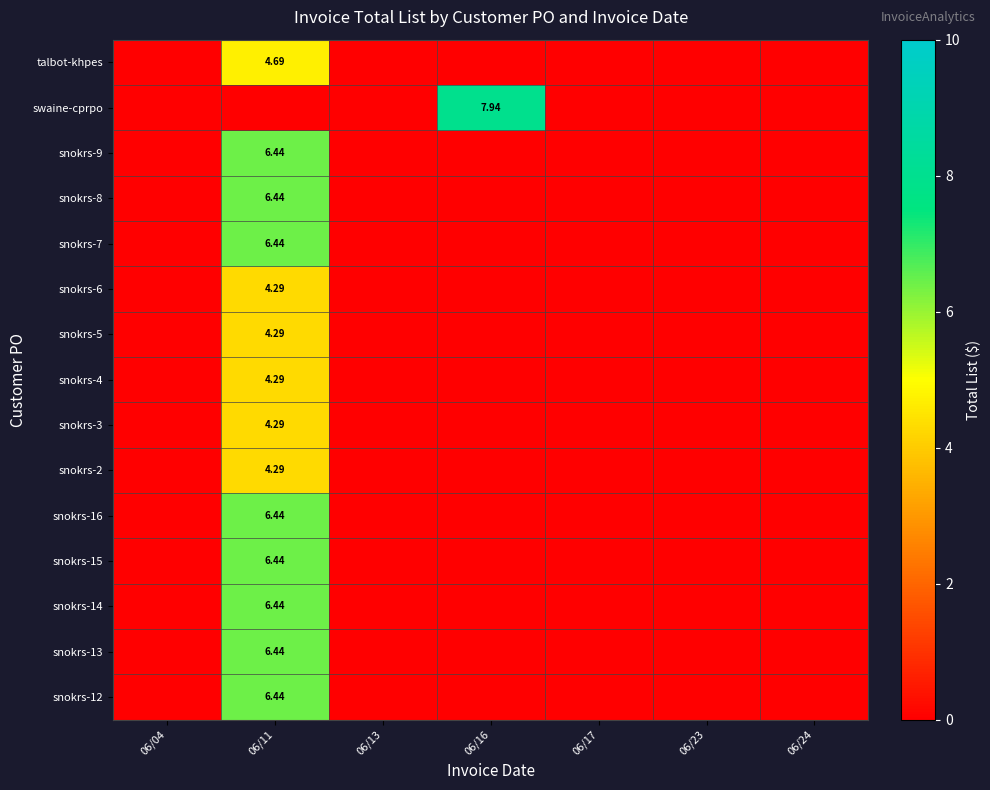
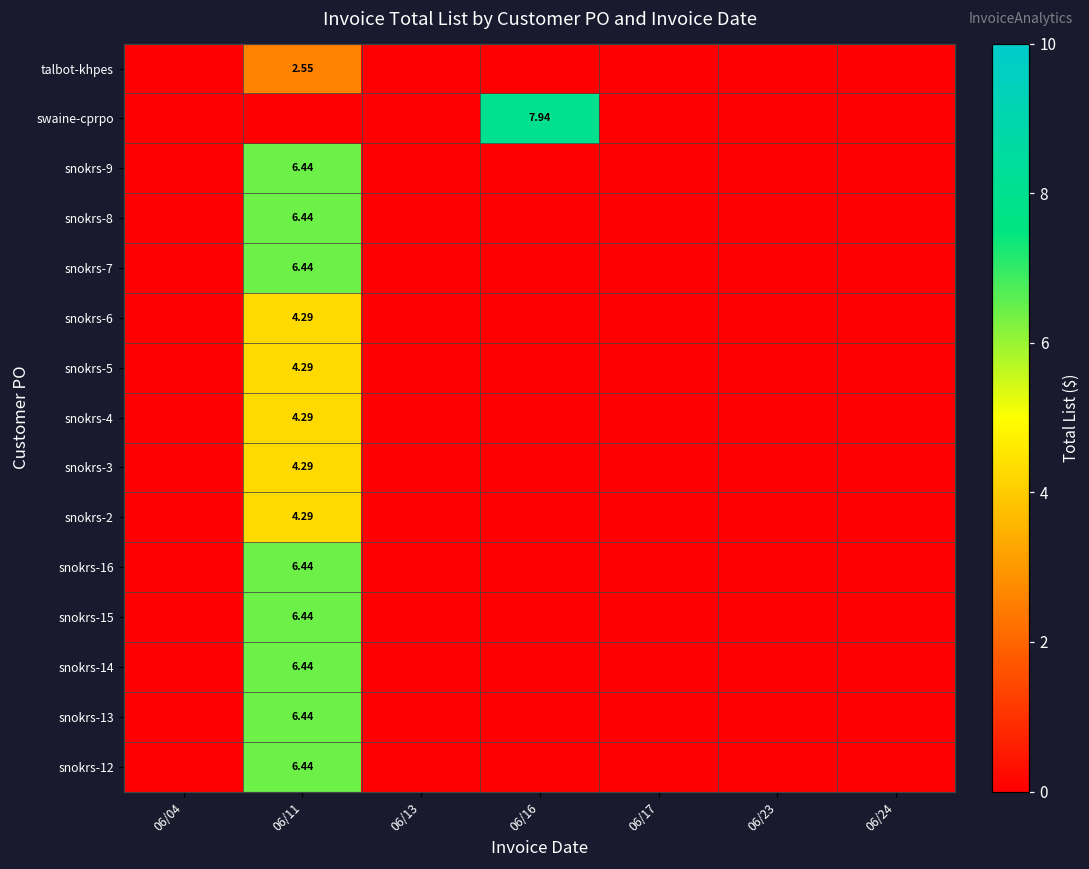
  {
    "talbot-khpes": {
-     "06/11": 4.69
+     "06/11": 2.55
    },
    "swaine-cprpo": {
      "06/16": 7.94
    },
    "snokrs-9": {
      "06/11": 6.44
    },
    "snokrs-8": {
      "06/11": 6.44
    },
    "snokrs-7": {
      "06/11": 6.44
    },
    "snokrs-6": {
      "06/11": 4.29
    },
    "snokrs-5": {
      "06/11": 4.29
    },
    "snokrs-4": {
      "06/11": 4.29
    },
    "snokrs-3": {
      "06/11": 4.29
    },
    "snokrs-2": {
      "06/11": 4.29
    },
    "snokrs-16": {
      "06/11": 6.44
    },
    "snokrs-15": {
      "06/11": 6.44
    },
    "snokrs-14": {
      "06/11": 6.44
    },
    "snokrs-13": {
      "06/11": 6.44
    },
    "snokrs-12": {
      "06/11": 6.44
    }
  }
